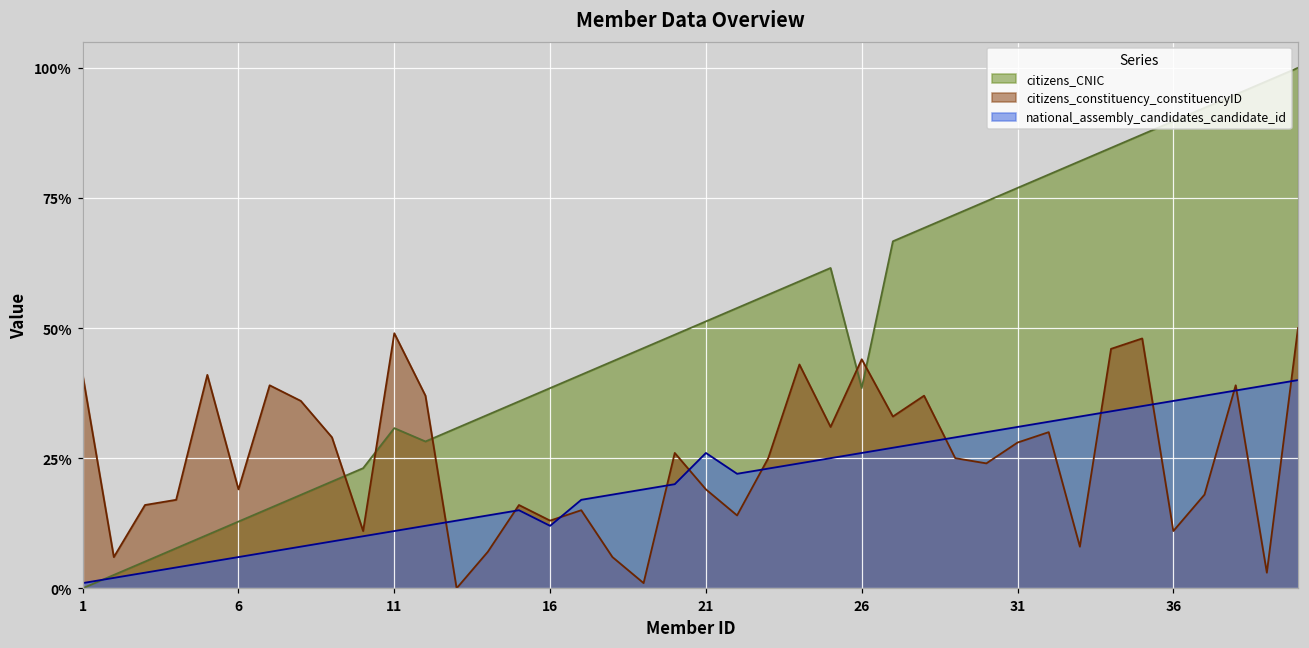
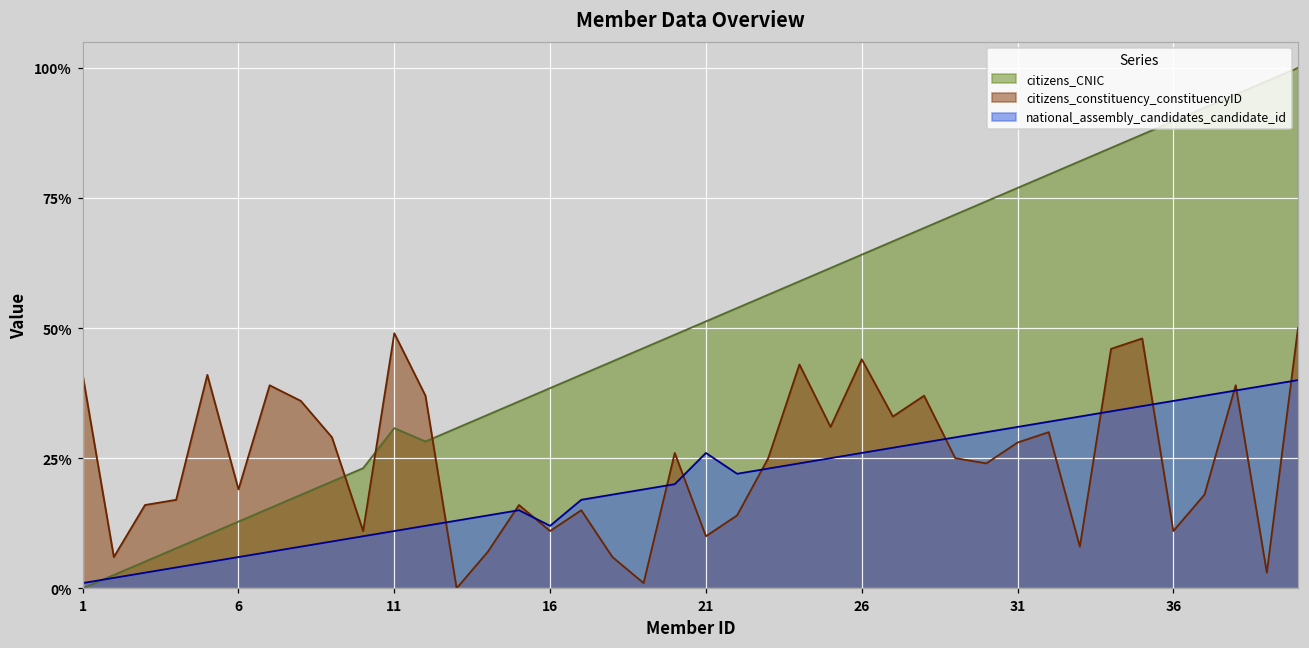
  {
    "citizens_CNIC": {
      "1": "0%",
      "6": "13%",
      "11": "31%",
      "16": "38%",
      "21": "51%",
-     "26": "38%",
+     "26": "64%",
      "31": "77%"
    },
    "citizens_constituency_constituencyID": {
      "1": "41%",
      "6": "19%",
      "11": "49%",
-     "16": "13%",
-     "21": "19%",
+     "16": "11%",
+     "21": "10%",
      "26": "44%",
      "31": "28%",
      "36": "11%"
    },
    "national_assembly_candidates_candidate_id": {
      "1": "1%",
      "6": "6%",
      "11": "11%",
      "16": "12%",
      "21": "26%",
      "26": "26%",
      "31": "31%",
      "36": "36%"
    }
  }
